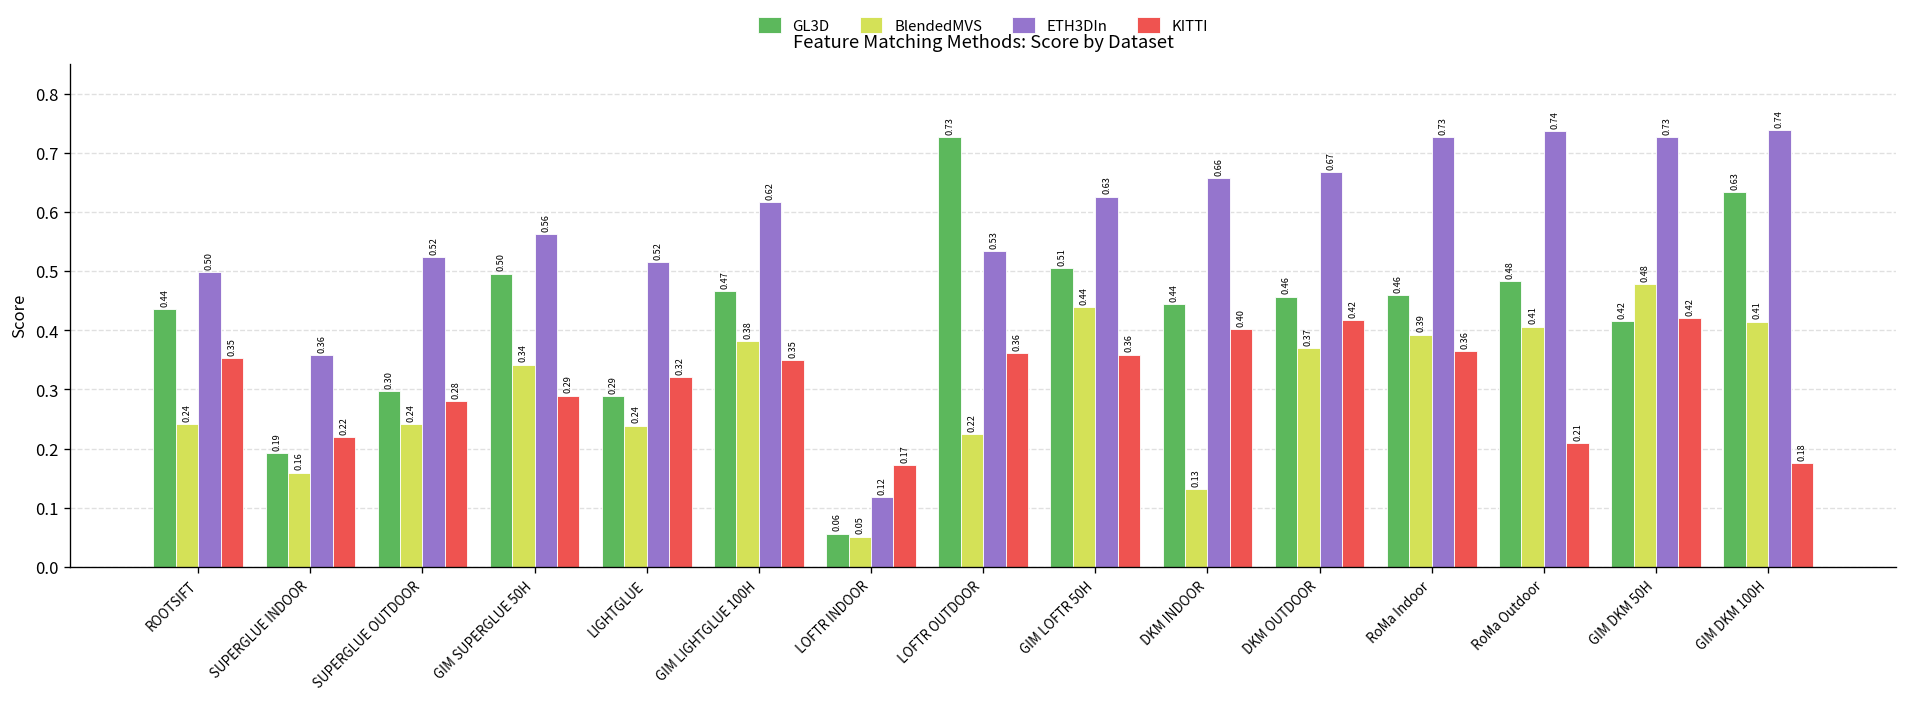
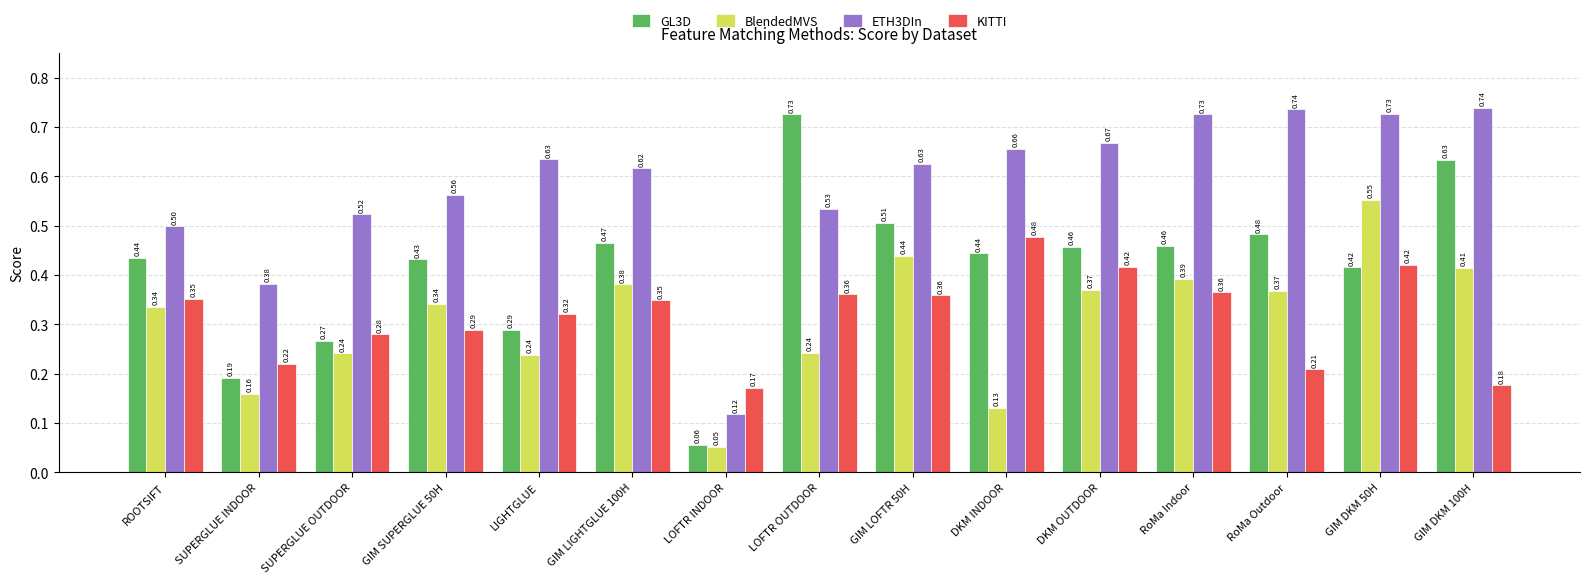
  {
    "GL3D": {
      "ROOTSIFT": 0.44,
      "SUPERGLUE INDOOR": 0.19,
-     "SUPERGLUE OUTDOOR": 0.30,
-     "GIM SUPERGLUE 50H": 0.50,
+     "SUPERGLUE OUTDOOR": 0.27,
+     "GIM SUPERGLUE 50H": 0.43,
      "LIGHTGLUE": 0.29,
      "GIM LIGHTGLUE 100H": 0.47,
      "LOFTR INDOOR": 0.06,
      "LOFTR OUTDOOR": 0.73,
      "GIM LOFTR 50H": 0.51,
      "DKM INDOOR": 0.44,
      "DKM OUTDOOR": 0.46,
      "RoMa Indoor": 0.46,
      "RoMa Outdoor": 0.48,
      "GIM DKM 50H": 0.42,
      "GIM DKM 100H": 0.63
    },
    "BlendedMVS": {
-     "ROOTSIFT": 0.24,
+     "ROOTSIFT": 0.34,
      "SUPERGLUE INDOOR": 0.16,
      "SUPERGLUE OUTDOOR": 0.24,
      "GIM SUPERGLUE 50H": 0.34,
      "LIGHTGLUE": 0.24,
      "GIM LIGHTGLUE 100H": 0.38,
      "LOFTR INDOOR": 0.05,
-     "LOFTR OUTDOOR": 0.22,
+     "LOFTR OUTDOOR": 0.24,
      "GIM LOFTR 50H": 0.44,
      "DKM INDOOR": 0.13,
      "DKM OUTDOOR": 0.37,
      "RoMa Indoor": 0.39,
-     "RoMa Outdoor": 0.41,
-     "GIM DKM 50H": 0.48,
+     "RoMa Outdoor": 0.37,
+     "GIM DKM 50H": 0.55,
      "GIM DKM 100H": 0.41
    },
    "ETH3DIn": {
      "ROOTSIFT": 0.50,
-     "SUPERGLUE INDOOR": 0.36,
+     "SUPERGLUE INDOOR": 0.38,
      "SUPERGLUE OUTDOOR": 0.52,
      "GIM SUPERGLUE 50H": 0.56,
-     "LIGHTGLUE": 0.52,
+     "LIGHTGLUE": 0.63,
      "GIM LIGHTGLUE 100H": 0.62,
      "LOFTR INDOOR": 0.12,
      "LOFTR OUTDOOR": 0.53,
      "GIM LOFTR 50H": 0.63,
      "DKM INDOOR": 0.66,
      "DKM OUTDOOR": 0.67,
      "RoMa Indoor": 0.73,
      "RoMa Outdoor": 0.74,
      "GIM DKM 50H": 0.73,
      "GIM DKM 100H": 0.74
    },
    "KITTI": {
      "ROOTSIFT": 0.35,
      "SUPERGLUE INDOOR": 0.22,
      "SUPERGLUE OUTDOOR": 0.28,
      "GIM SUPERGLUE 50H": 0.29,
      "LIGHTGLUE": 0.32,
      "GIM LIGHTGLUE 100H": 0.35,
      "LOFTR INDOOR": 0.17,
      "LOFTR OUTDOOR": 0.36,
      "GIM LOFTR 50H": 0.36,
-     "DKM INDOOR": 0.40,
+     "DKM INDOOR": 0.48,
      "DKM OUTDOOR": 0.42,
      "RoMa Indoor": 0.36,
      "RoMa Outdoor": 0.21,
      "GIM DKM 50H": 0.42,
      "GIM DKM 100H": 0.18
    }
  }
